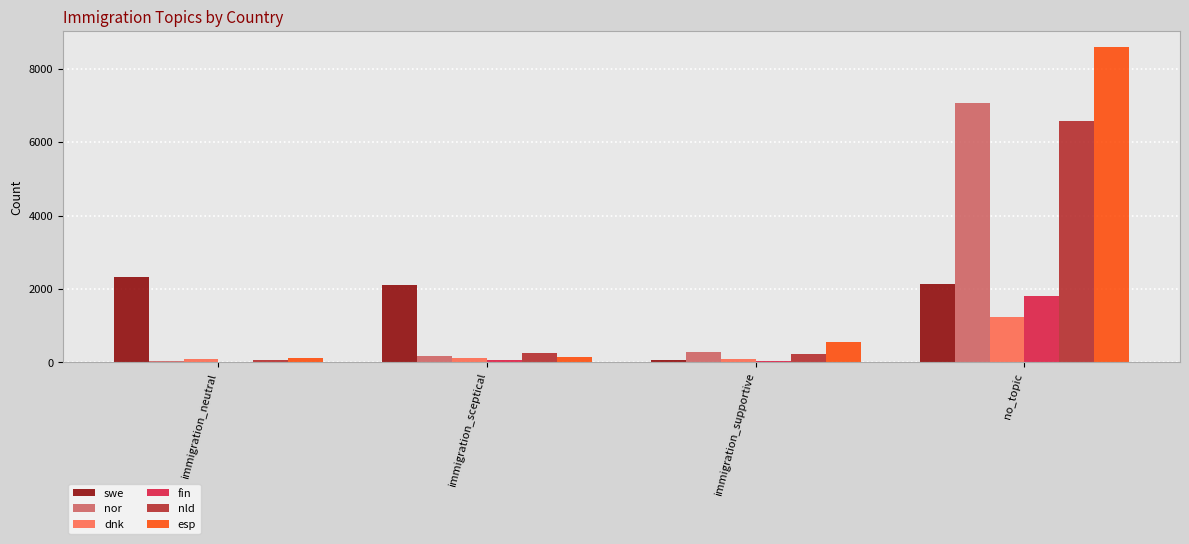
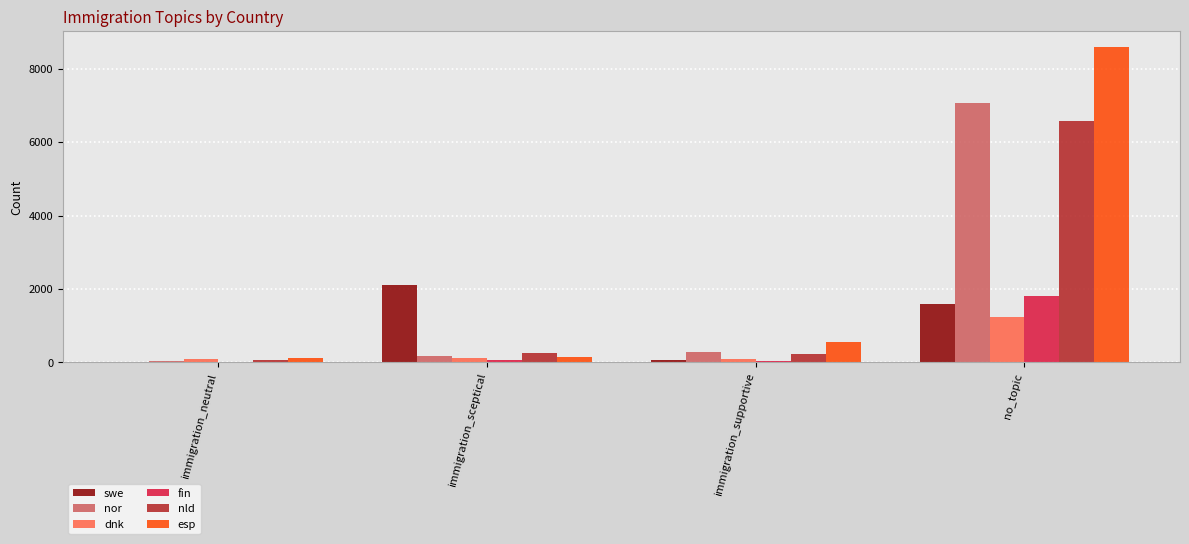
  {
    "swe": {
-     "immigration_neutral": 2300,
+     "immigration_neutral": 0,
      "immigration_sceptical": 2100,
-     "no_topic": 2100
+     "no_topic": 1600
    },
    "esp": {
      "immigration_neutral": 100,
      "immigration_sceptical": 100,
      "immigration_supportive": 600,
      "no_topic": 8600
    }
  }
